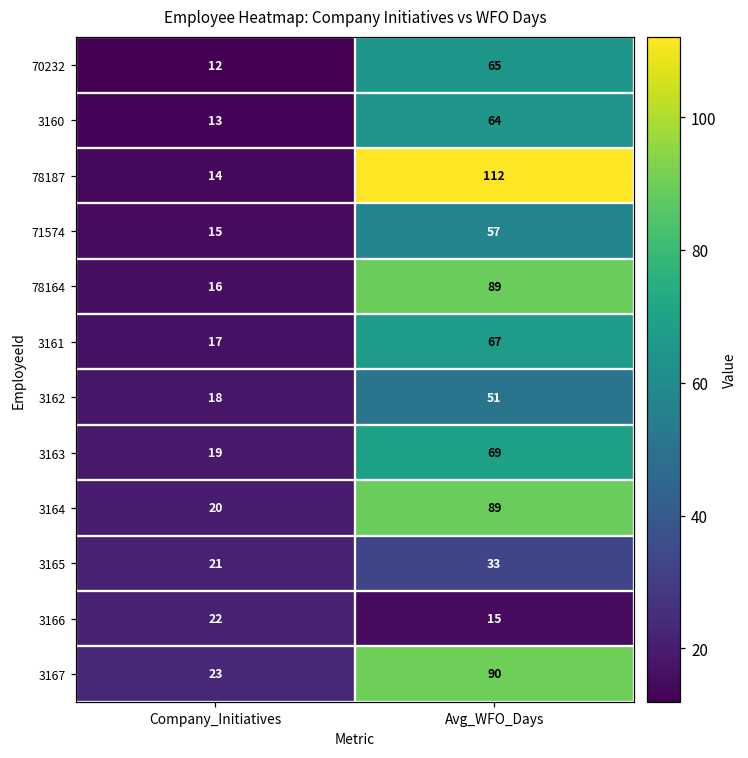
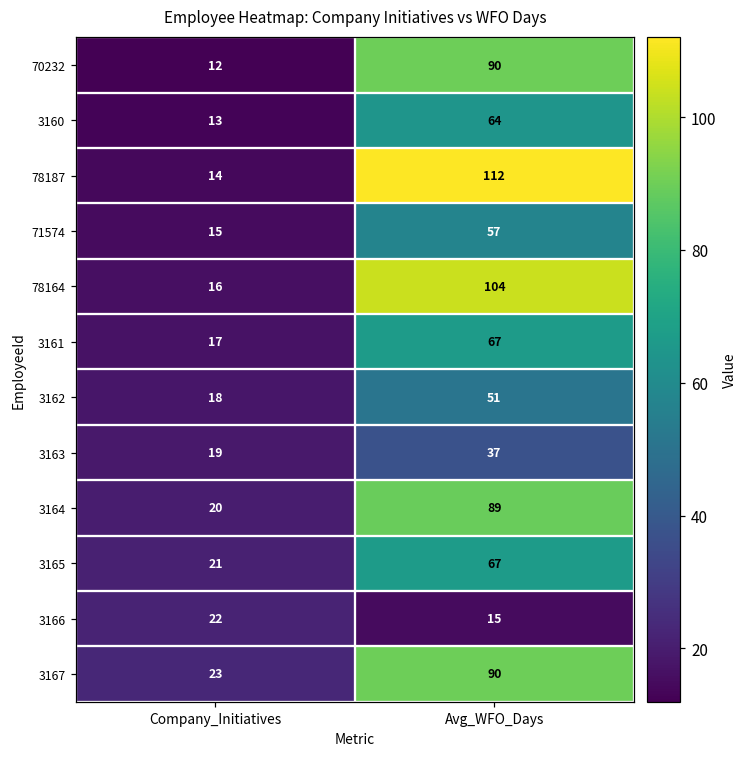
  {
    "70232": {
      "Company_Initiatives": 12,
-     "Avg_WFO_Days": 65
+     "Avg_WFO_Days": 90
    },
    "3160": {
      "Company_Initiatives": 13,
      "Avg_WFO_Days": 64
    },
    "78187": {
      "Company_Initiatives": 14,
      "Avg_WFO_Days": 112
    },
    "71574": {
      "Company_Initiatives": 15,
      "Avg_WFO_Days": 57
    },
    "78164": {
      "Company_Initiatives": 16,
-     "Avg_WFO_Days": 89
+     "Avg_WFO_Days": 104
    },
    "3161": {
      "Company_Initiatives": 17,
      "Avg_WFO_Days": 67
    },
    "3162": {
      "Company_Initiatives": 18,
      "Avg_WFO_Days": 51
    },
    "3163": {
      "Company_Initiatives": 19,
-     "Avg_WFO_Days": 69
+     "Avg_WFO_Days": 37
    },
    "3164": {
      "Company_Initiatives": 20,
      "Avg_WFO_Days": 89
    },
    "3165": {
      "Company_Initiatives": 21,
-     "Avg_WFO_Days": 33
+     "Avg_WFO_Days": 67
    },
    "3166": {
      "Company_Initiatives": 22,
      "Avg_WFO_Days": 15
    },
    "3167": {
      "Company_Initiatives": 23,
      "Avg_WFO_Days": 90
    }
  }
